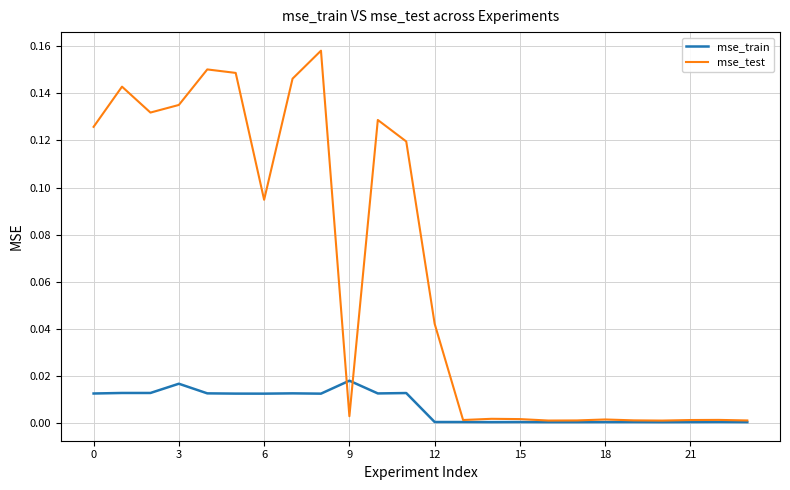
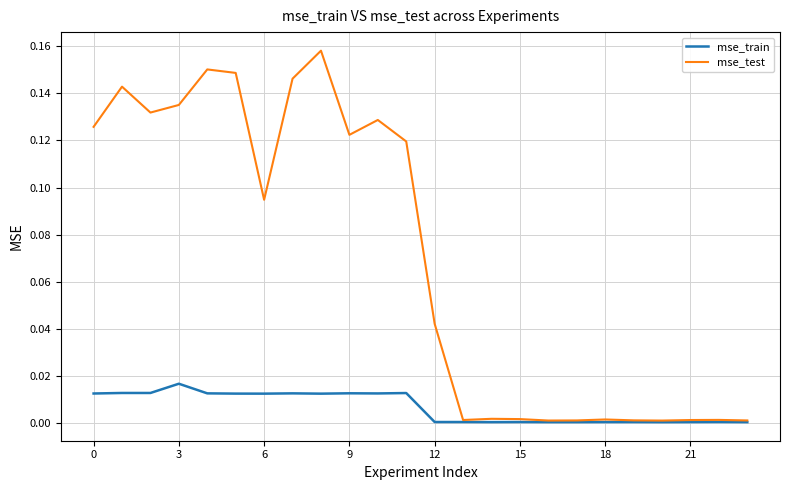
  {
    "mse_train": {
      "0": 0.012,
      "3": 0.017,
      "6": 0.012,
-     "9": 0.018,
+     "9": 0.013,
      "12": 0.000,
      "15": 0.000,
      "18": 0.000
    },
    "mse_test": {
      "0": 0.126,
      "3": 0.135,
      "6": 0.095,
-     "9": 0.003,
+     "9": 0.122,
      "12": 0.042,
      "15": 0.002,
      "18": 0.001
    }
  }
